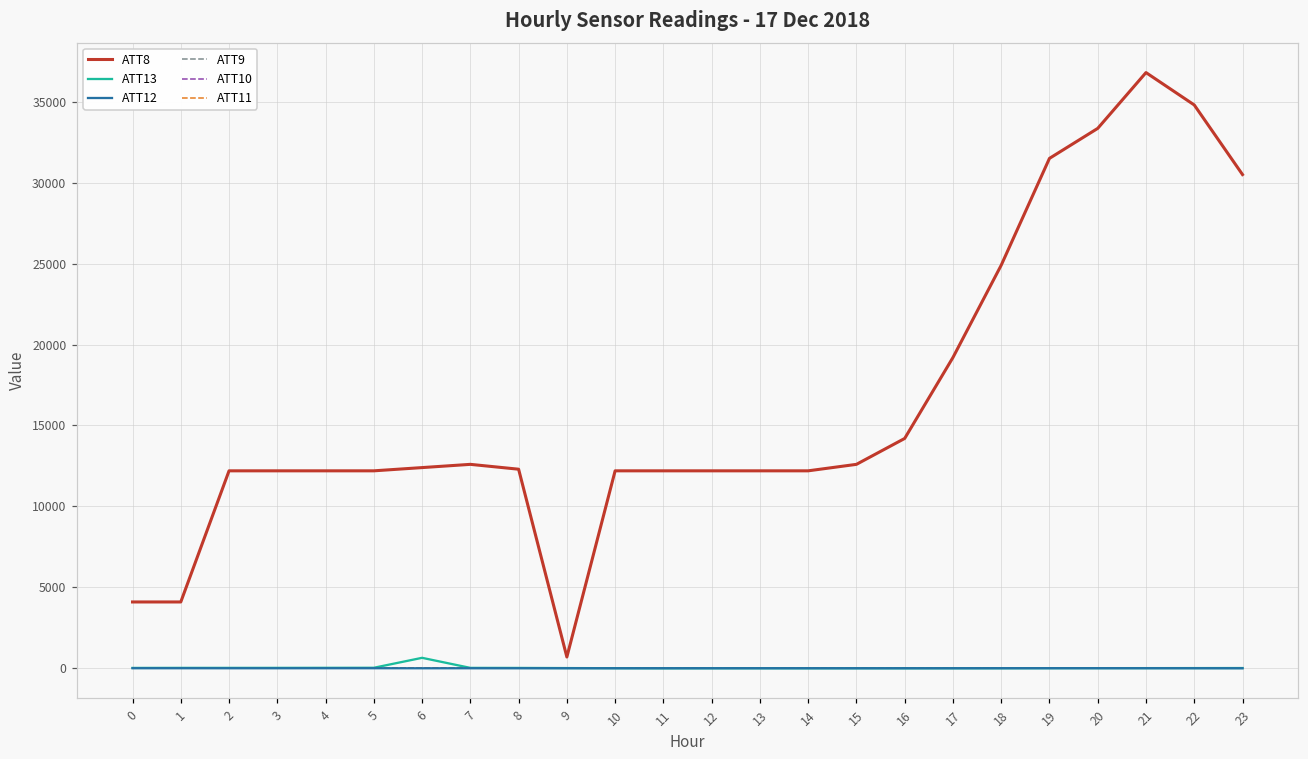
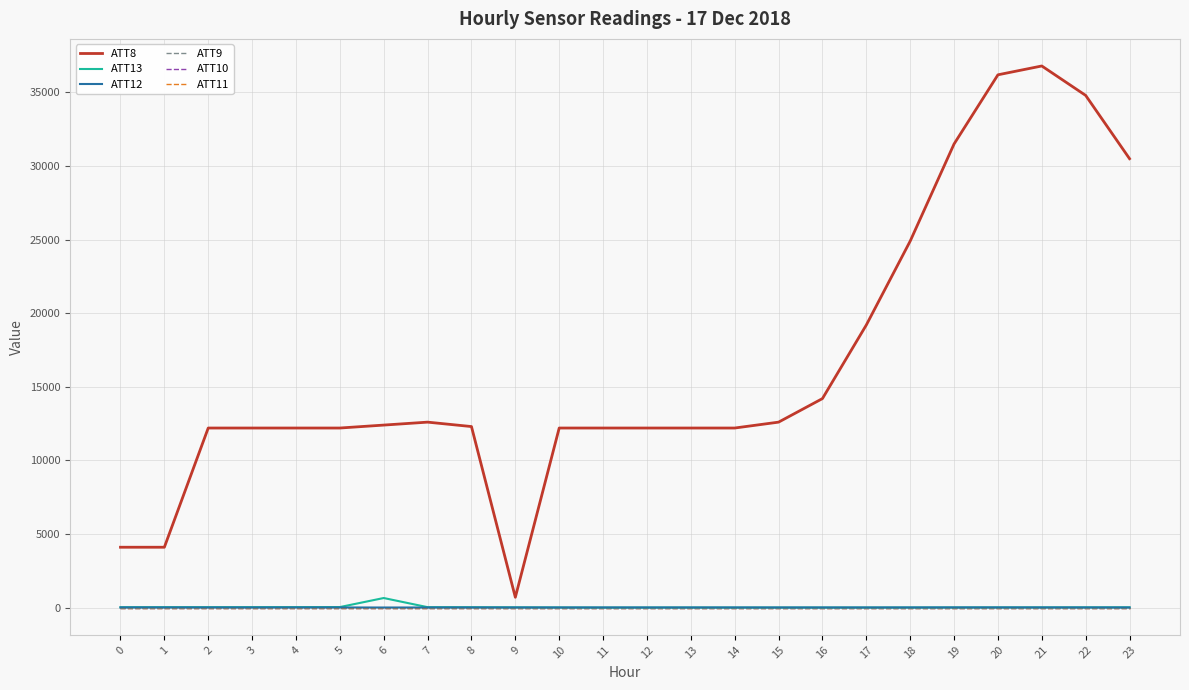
  {
    "ATT8": {
      "0": 4100,
      "1": 4100,
      "2": 12200,
      "3": 12200,
      "4": 12200,
      "5": 12200,
      "6": 12400,
      "7": 12600,
      "8": 12300,
      "9": 700,
      "10": 12200,
      "11": 12200,
      "12": 12200,
      "13": 12200,
      "14": 12200,
      "15": 12600,
      "16": 14200,
      "17": 19200,
      "18": 24900,
      "19": 31500,
-     "20": 33400,
+     "20": 36200,
      "21": 36800,
      "22": 34800,
      "23": 30500
    },
    "ATT13": {
      "6": 600
    },
    "ATT11": {
      "6": 0
    }
  }
